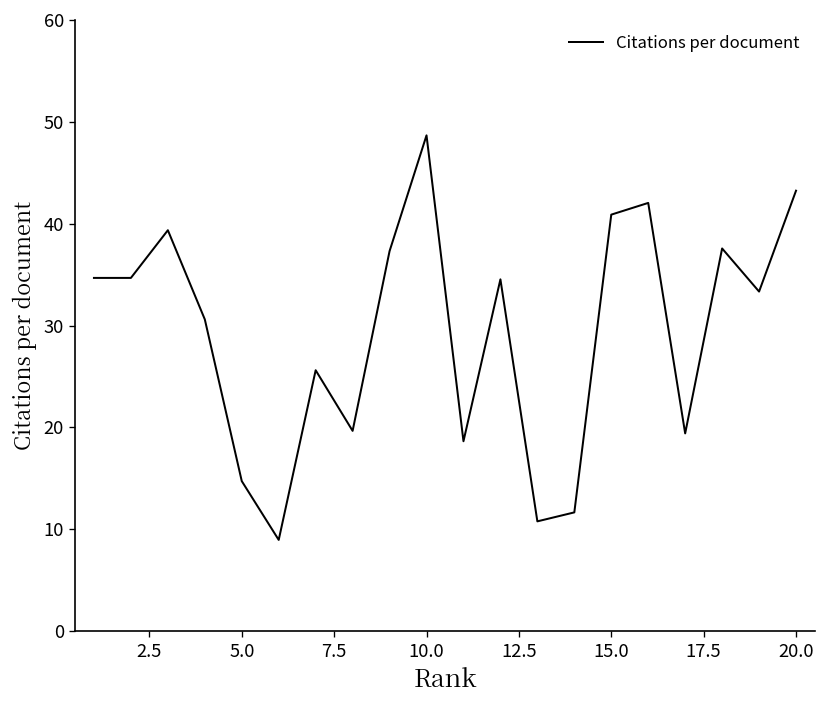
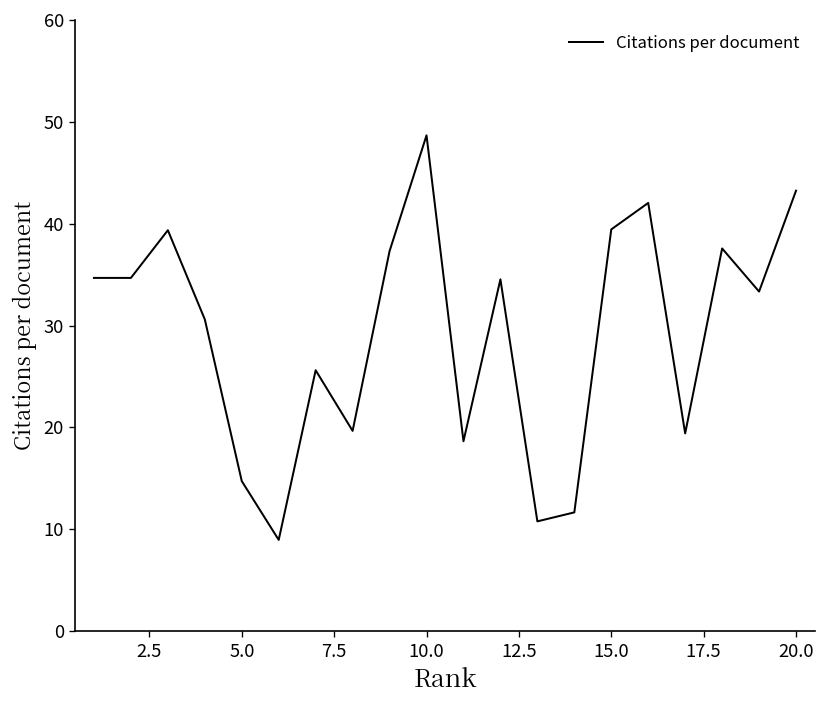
  {
    "5.0": 15,
    "10.0": 49,
-   "15.0": 41,
+   "15.0": 39,
    "20.0": 43
  }
